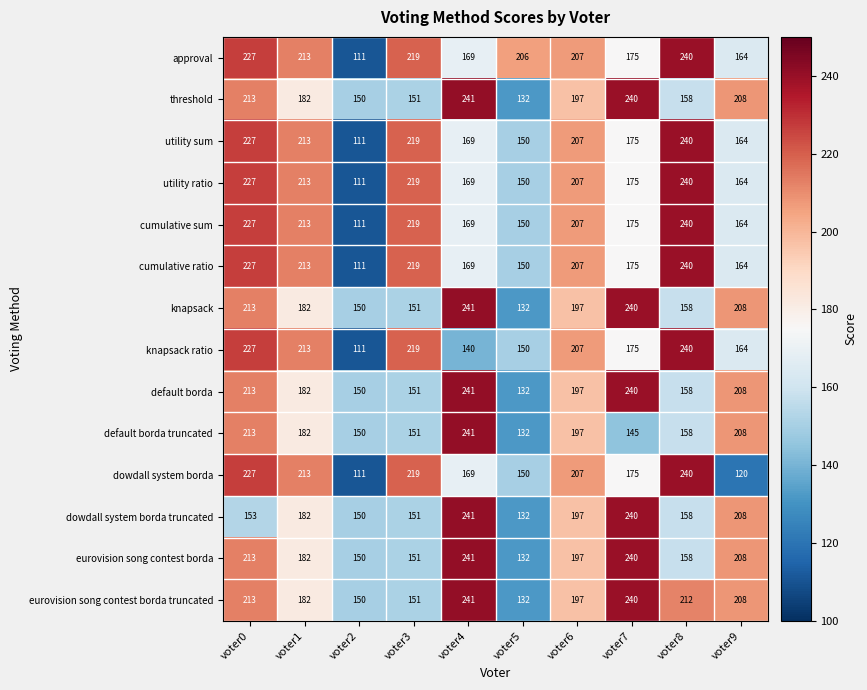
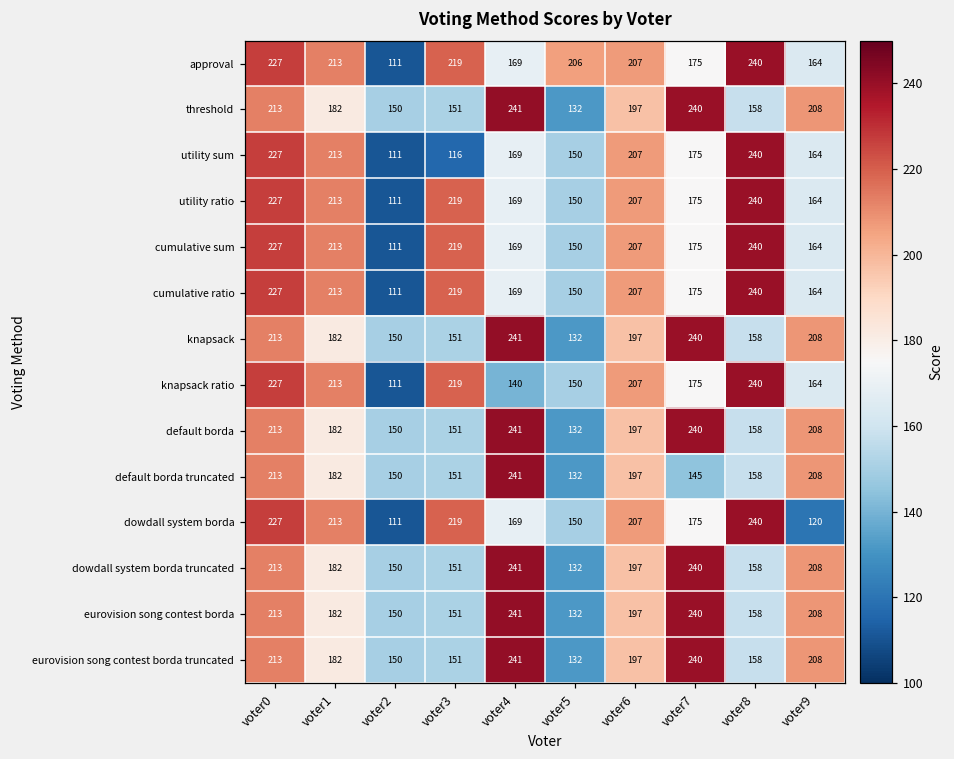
  {
    "approval": {
      "voter0": 227,
      "voter1": 213,
      "voter2": 111,
      "voter3": 219,
      "voter4": 169,
      "voter5": 206,
      "voter6": 207,
      "voter7": 175,
      "voter8": 240,
      "voter9": 164
    },
    "threshold": {
      "voter0": 213,
      "voter1": 182,
      "voter2": 150,
      "voter3": 151,
      "voter4": 241,
      "voter5": 132,
      "voter6": 197,
      "voter7": 240,
      "voter8": 158,
      "voter9": 208
    },
    "utility sum": {
      "voter0": 227,
      "voter1": 213,
      "voter2": 111,
-     "voter3": 219,
+     "voter3": 116,
      "voter4": 169,
      "voter5": 150,
      "voter6": 207,
      "voter7": 175,
      "voter8": 240,
      "voter9": 164
    },
    "utility ratio": {
      "voter0": 227,
      "voter1": 213,
      "voter2": 111,
      "voter3": 219,
      "voter4": 169,
      "voter5": 150,
      "voter6": 207,
      "voter7": 175,
      "voter8": 240,
      "voter9": 164
    },
    "cumulative sum": {
      "voter0": 227,
      "voter1": 213,
      "voter2": 111,
      "voter3": 219,
      "voter4": 169,
      "voter5": 150,
      "voter6": 207,
      "voter7": 175,
      "voter8": 240,
      "voter9": 164
    },
    "cumulative ratio": {
      "voter0": 227,
      "voter1": 213,
      "voter2": 111,
      "voter3": 219,
      "voter4": 169,
      "voter5": 150,
      "voter6": 207,
      "voter7": 175,
      "voter8": 240,
      "voter9": 164
    },
    "knapsack": {
      "voter0": 213,
      "voter1": 182,
      "voter2": 150,
      "voter3": 151,
      "voter4": 241,
      "voter5": 132,
      "voter6": 197,
      "voter7": 240,
      "voter8": 158,
      "voter9": 208
    },
    "knapsack ratio": {
      "voter0": 227,
      "voter1": 213,
      "voter2": 111,
      "voter3": 219,
      "voter4": 140,
      "voter5": 150,
      "voter6": 207,
      "voter7": 175,
      "voter8": 240,
      "voter9": 164
    },
    "default borda": {
      "voter0": 213,
      "voter1": 182,
      "voter2": 150,
      "voter3": 151,
      "voter4": 241,
      "voter5": 132,
      "voter6": 197,
      "voter7": 240,
      "voter8": 158,
      "voter9": 208
    },
    "default borda truncated": {
      "voter0": 213,
      "voter1": 182,
      "voter2": 150,
      "voter3": 151,
      "voter4": 241,
      "voter5": 132,
      "voter6": 197,
      "voter7": 145,
      "voter8": 158,
      "voter9": 208
    },
    "dowdall system borda": {
      "voter0": 227,
      "voter1": 213,
      "voter2": 111,
      "voter3": 219,
      "voter4": 169,
      "voter5": 150,
      "voter6": 207,
      "voter7": 175,
      "voter8": 240,
      "voter9": 120
    },
    "dowdall system borda truncated": {
-     "voter0": 153,
+     "voter0": 213,
      "voter1": 182,
      "voter2": 150,
      "voter3": 151,
      "voter4": 241,
      "voter5": 132,
      "voter6": 197,
      "voter7": 240,
      "voter8": 158,
      "voter9": 208
    },
    "eurovision song contest borda": {
      "voter0": 213,
      "voter1": 182,
      "voter2": 150,
      "voter3": 151,
      "voter4": 241,
      "voter5": 132,
      "voter6": 197,
      "voter7": 240,
      "voter8": 158,
      "voter9": 208
    },
    "eurovision song contest borda truncated": {
      "voter0": 213,
      "voter1": 182,
      "voter2": 150,
      "voter3": 151,
      "voter4": 241,
      "voter5": 132,
      "voter6": 197,
      "voter7": 240,
-     "voter8": 212,
+     "voter8": 158,
      "voter9": 208
    }
  }
